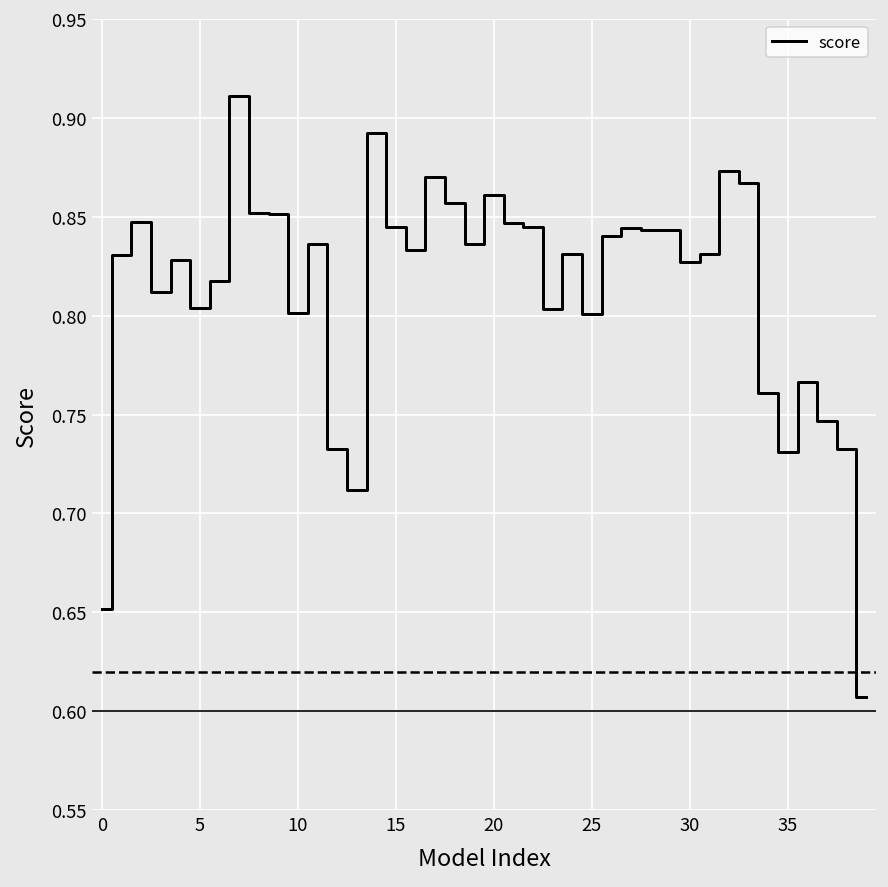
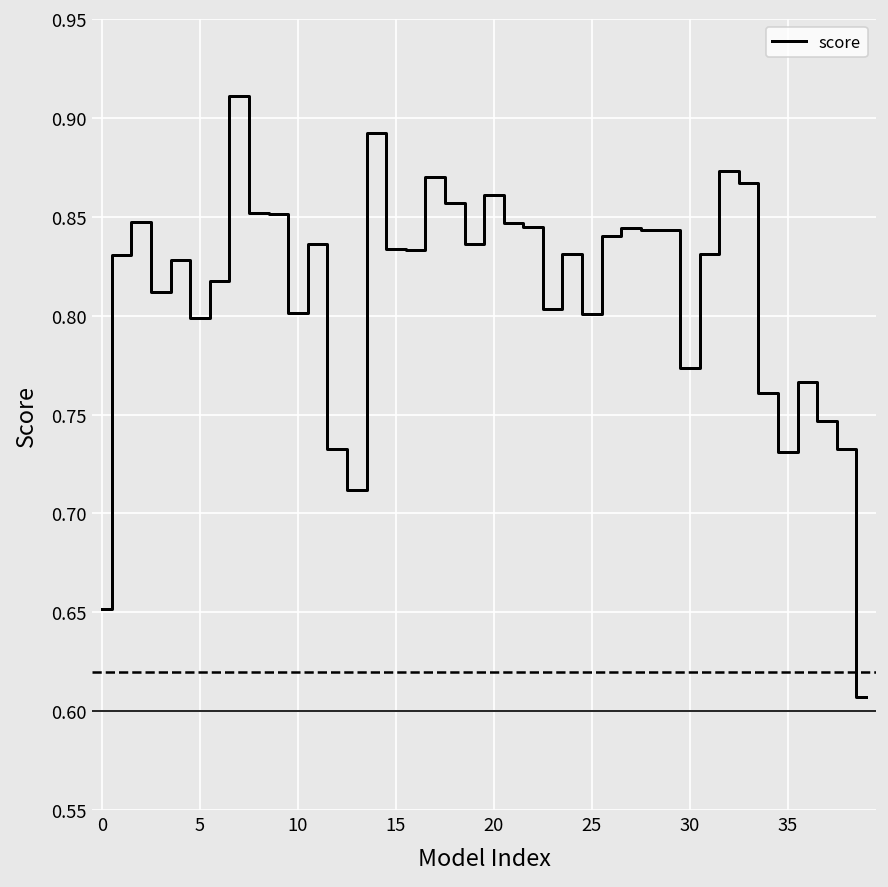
  {
    "0": 0.651,
-   "5": 0.804,
+   "5": 0.799,
    "10": 0.801,
-   "15": 0.845,
+   "15": 0.833,
    "20": 0.861,
    "25": 0.801,
-   "30": 0.827,
+   "30": 0.773,
    "35": 0.731
  }
